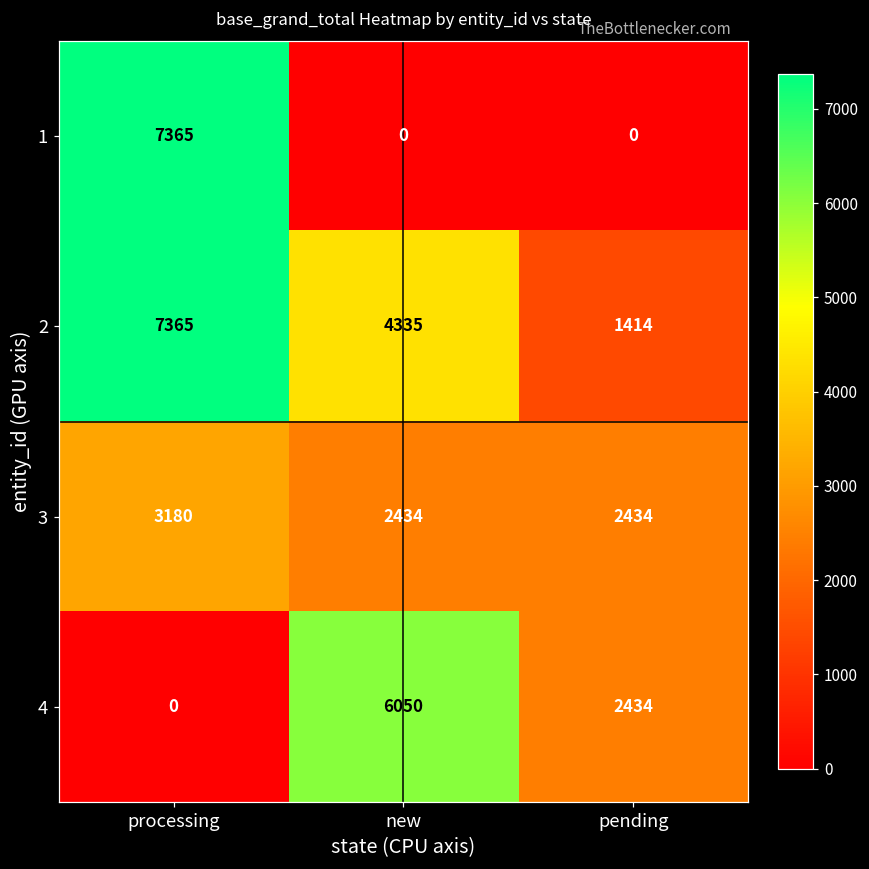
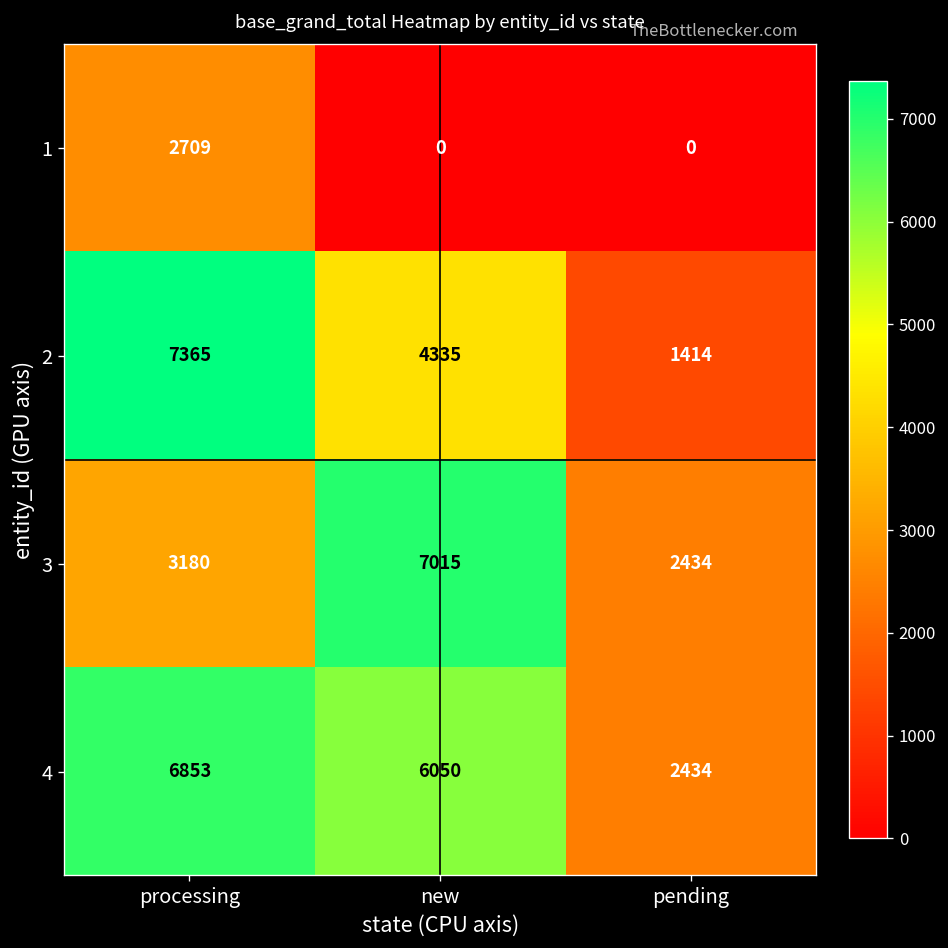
  {
    "1": {
-     "processing": 7365,
+     "processing": 2709,
      "new": 0,
      "pending": 0
    },
    "2": {
      "processing": 7365,
      "new": 4335,
      "pending": 1414
    },
    "3": {
      "processing": 3180,
-     "new": 2434,
+     "new": 7015,
      "pending": 2434
    },
    "4": {
-     "processing": 0,
+     "processing": 6853,
      "new": 6050,
      "pending": 2434
    }
  }
